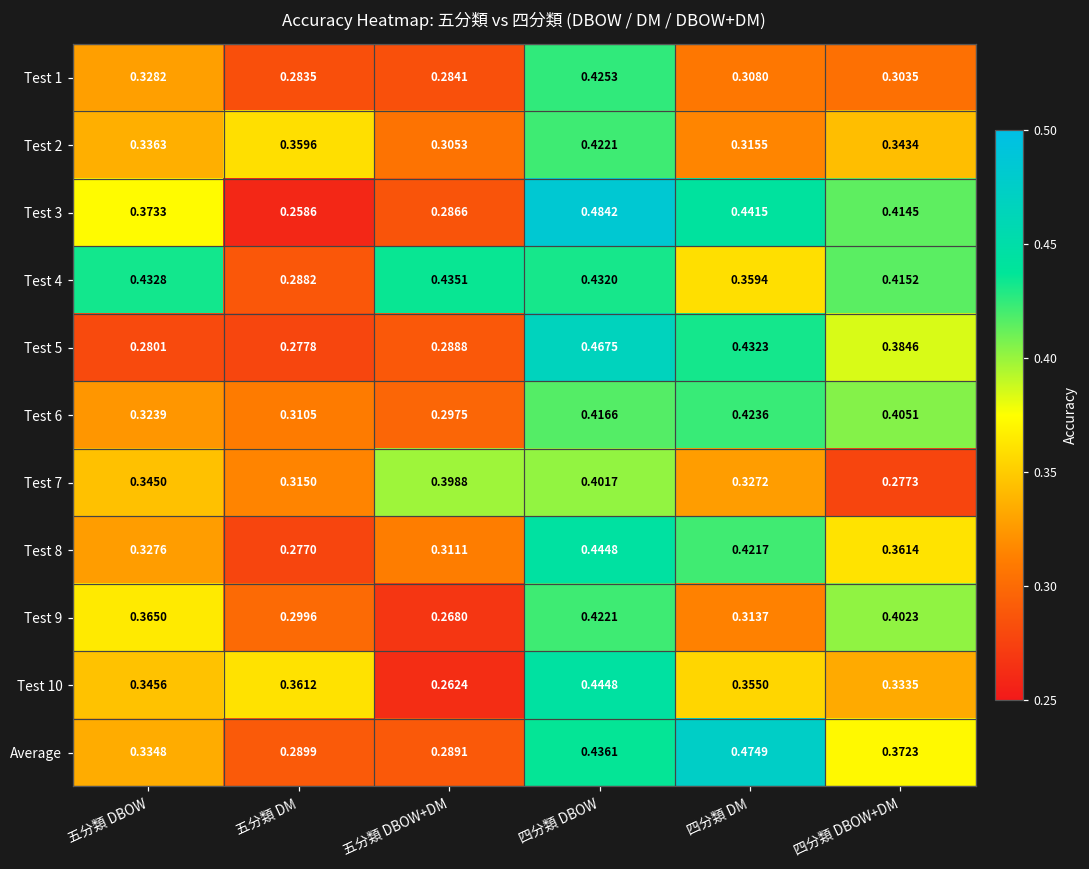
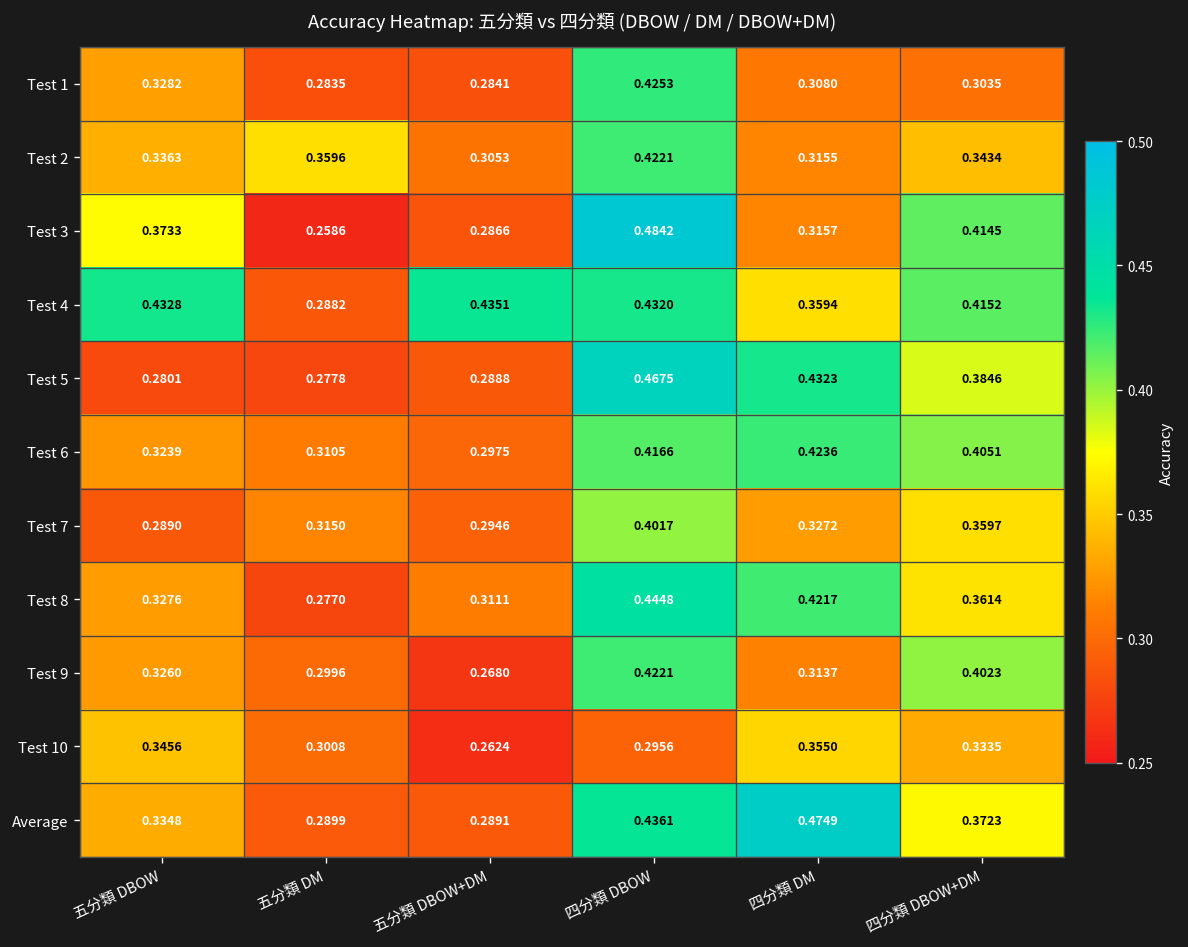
  {
    "Test 1": {
      "五分類 DBOW": 0.3282,
      "五分類 DM": 0.2835,
      "五分類 DBOW+DM": 0.2841,
      "四分類 DBOW": 0.4253,
      "四分類 DM": 0.3080,
      "四分類 DBOW+DM": 0.3035
    },
    "Test 2": {
      "五分類 DBOW": 0.3363,
      "五分類 DM": 0.3596,
      "五分類 DBOW+DM": 0.3053,
      "四分類 DBOW": 0.4221,
      "四分類 DM": 0.3155,
      "四分類 DBOW+DM": 0.3434
    },
    "Test 3": {
      "五分類 DBOW": 0.3733,
      "五分類 DM": 0.2586,
      "五分類 DBOW+DM": 0.2866,
      "四分類 DBOW": 0.4842,
-     "四分類 DM": 0.4415,
+     "四分類 DM": 0.3157,
      "四分類 DBOW+DM": 0.4145
    },
    "Test 4": {
      "五分類 DBOW": 0.4328,
      "五分類 DM": 0.2882,
      "五分類 DBOW+DM": 0.4351,
      "四分類 DBOW": 0.4320,
      "四分類 DM": 0.3594,
      "四分類 DBOW+DM": 0.4152
    },
    "Test 5": {
      "五分類 DBOW": 0.2801,
      "五分類 DM": 0.2778,
      "五分類 DBOW+DM": 0.2888,
      "四分類 DBOW": 0.4675,
      "四分類 DM": 0.4323,
      "四分類 DBOW+DM": 0.3846
    },
    "Test 6": {
      "五分類 DBOW": 0.3239,
      "五分類 DM": 0.3105,
      "五分類 DBOW+DM": 0.2975,
      "四分類 DBOW": 0.4166,
      "四分類 DM": 0.4236,
      "四分類 DBOW+DM": 0.4051
    },
    "Test 7": {
-     "五分類 DBOW": 0.3450,
+     "五分類 DBOW": 0.2890,
      "五分類 DM": 0.3150,
-     "五分類 DBOW+DM": 0.3988,
+     "五分類 DBOW+DM": 0.2946,
      "四分類 DBOW": 0.4017,
      "四分類 DM": 0.3272,
-     "四分類 DBOW+DM": 0.2773
+     "四分類 DBOW+DM": 0.3597
    },
    "Test 8": {
      "五分類 DBOW": 0.3276,
      "五分類 DM": 0.2770,
      "五分類 DBOW+DM": 0.3111,
      "四分類 DBOW": 0.4448,
      "四分類 DM": 0.4217,
      "四分類 DBOW+DM": 0.3614
    },
    "Test 9": {
-     "五分類 DBOW": 0.3650,
+     "五分類 DBOW": 0.3260,
      "五分類 DM": 0.2996,
      "五分類 DBOW+DM": 0.2680,
      "四分類 DBOW": 0.4221,
      "四分類 DM": 0.3137,
      "四分類 DBOW+DM": 0.4023
    },
    "Test 10": {
      "五分類 DBOW": 0.3456,
-     "五分類 DM": 0.3612,
+     "五分類 DM": 0.3008,
      "五分類 DBOW+DM": 0.2624,
-     "四分類 DBOW": 0.4448,
+     "四分類 DBOW": 0.2956,
      "四分類 DM": 0.3550,
      "四分類 DBOW+DM": 0.3335
    },
    "Average": {
      "五分類 DBOW": 0.3348,
      "五分類 DM": 0.2899,
      "五分類 DBOW+DM": 0.2891,
      "四分類 DBOW": 0.4361,
      "四分類 DM": 0.4749,
      "四分類 DBOW+DM": 0.3723
    }
  }
